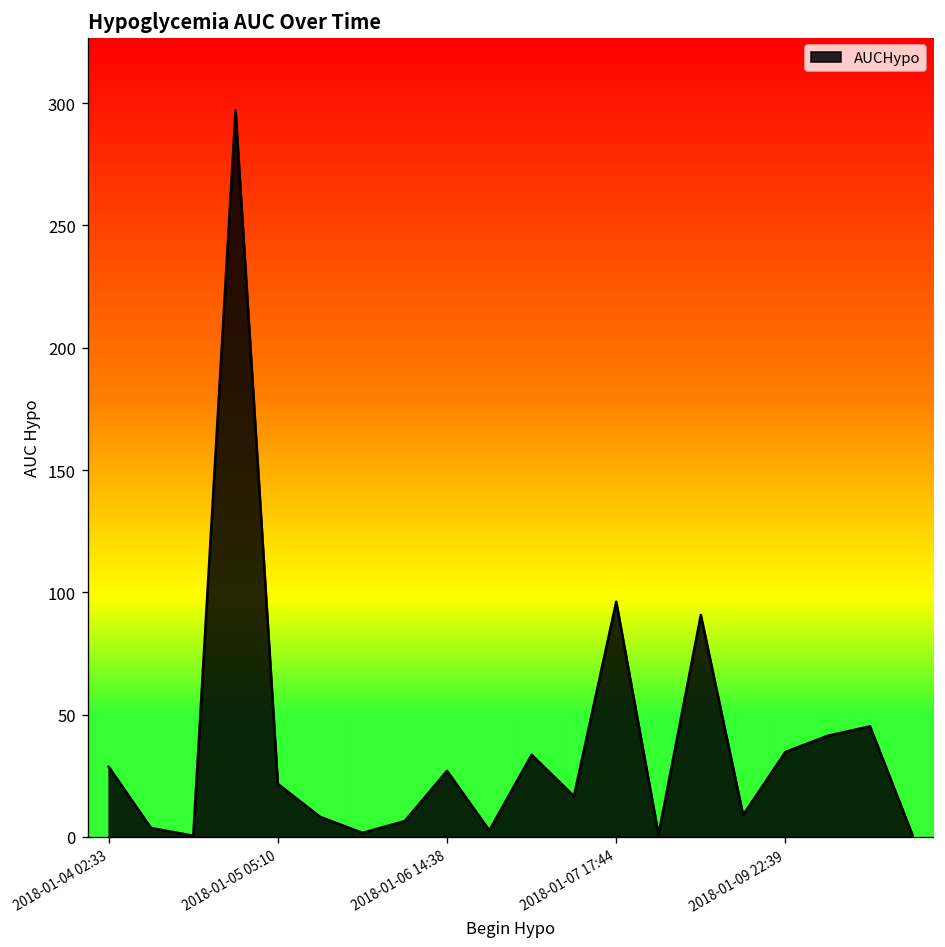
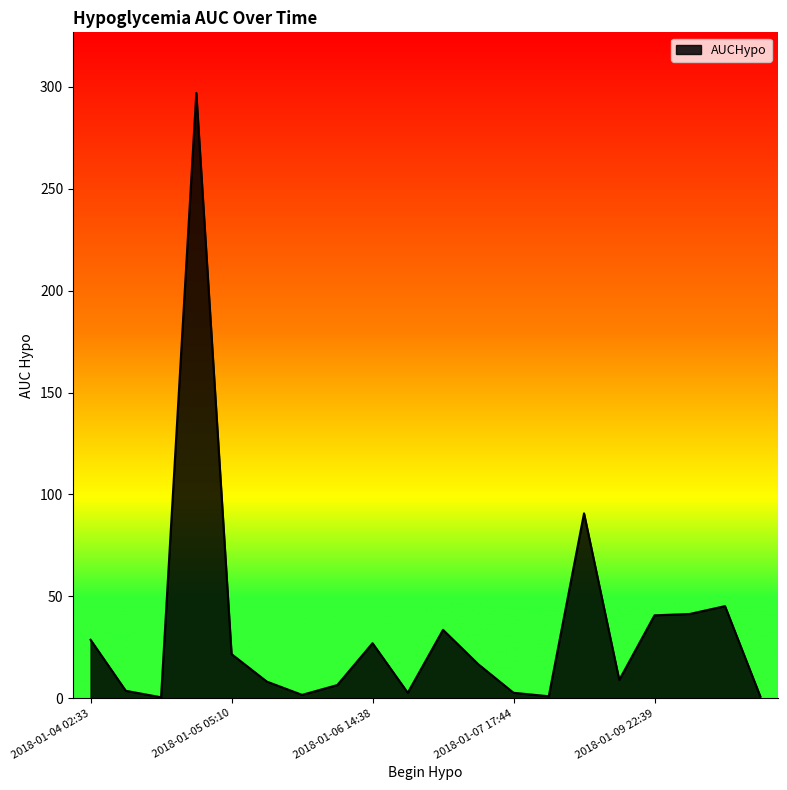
  {
    "2018-01-04 02:33": 29,
    "2018-01-05 05:10": 22,
    "2018-01-06 14:38": 27,
-   "2018-01-07 17:44": 96,
-   "2018-01-09 22:39": 35
+   "2018-01-07 17:44": 3,
+   "2018-01-09 22:39": 41
  }
